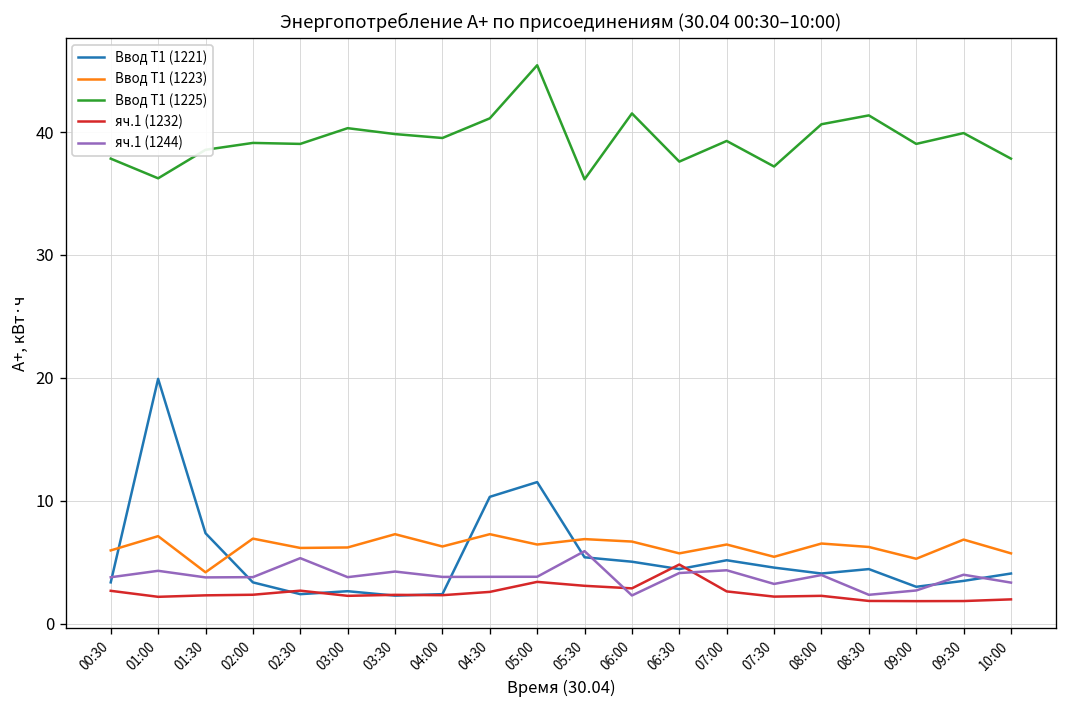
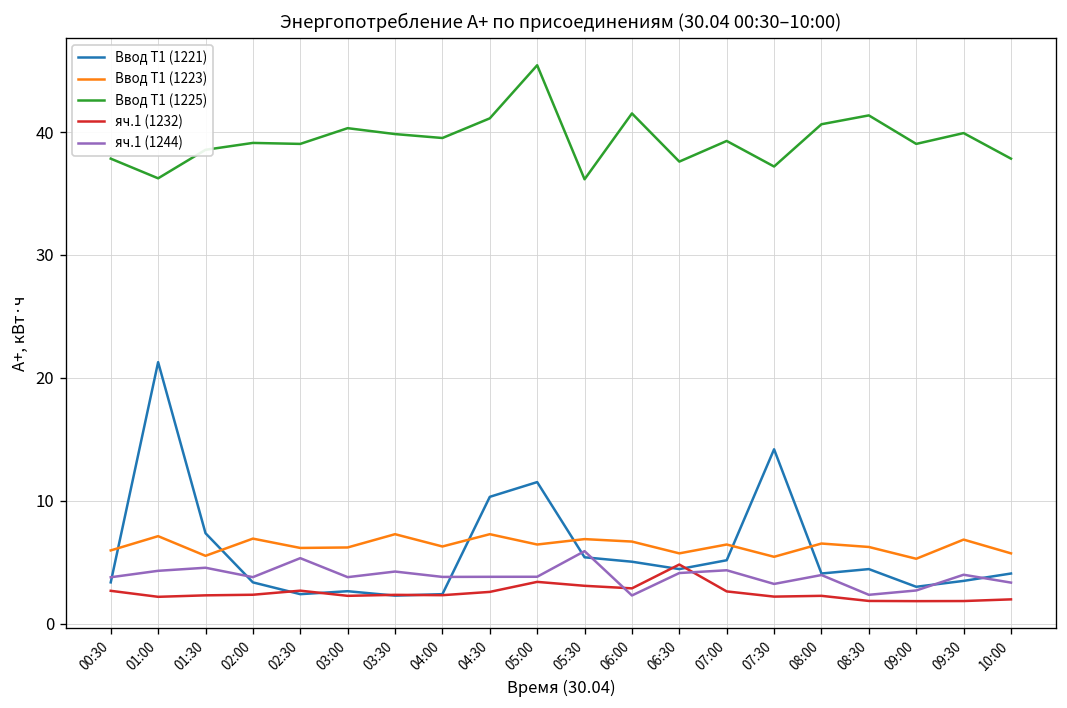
  {
    "Ввод Т1 (1221)": {
      "00:30": 3.4,
-     "01:00": 19.9,
+     "01:00": 21.3,
      "01:30": 7.4,
      "02:00": 3.4,
      "02:30": 2.4,
      "03:00": 2.6,
      "04:30": 10.3,
      "05:00": 11.5,
      "05:30": 5.4,
      "06:00": 5.0,
      "06:30": 4.4,
      "07:00": 5.2,
-     "07:30": 4.6,
+     "07:30": 14.2,
      "08:30": 4.4,
      "09:00": 3.0,
      "09:30": 3.5,
      "10:00": 4.1
    },
    "Ввод Т1 (1223)": {
      "00:30": 6.0,
      "01:00": 7.1,
-     "01:30": 4.2,
+     "01:30": 5.5,
      "02:00": 6.9,
      "02:30": 6.2,
      "03:00": 6.2,
      "03:30": 7.3,
      "04:00": 6.3,
      "04:30": 7.3,
      "05:00": 6.4,
      "05:30": 6.9,
      "06:00": 6.7,
      "06:30": 5.7,
      "07:00": 6.4,
      "07:30": 5.4,
      "08:00": 6.5,
      "08:30": 6.2,
      "09:00": 5.3,
      "09:30": 6.8,
      "10:00": 5.7
    },
    "Ввод Т1 (1225)": {
      "00:30": 37.8,
      "01:00": 36.2,
      "01:30": 38.6,
      "02:00": 39.1,
      "02:30": 39.0,
      "03:00": 40.3,
      "03:30": 39.8,
      "04:00": 39.5,
      "04:30": 41.1,
      "05:00": 45.4,
      "05:30": 36.2,
      "06:00": 41.5,
      "06:30": 37.6,
      "07:00": 39.3,
      "07:30": 37.2,
      "08:00": 40.6,
      "08:30": 41.4,
      "09:00": 39.0,
      "09:30": 39.9,
      "10:00": 37.8
    },
    "яч.1 (1232)": {
      "00:30": 2.7,
      "01:00": 2.2,
      "01:30": 2.3,
      "02:00": 2.4,
      "02:30": 2.7,
      "03:00": 2.3,
      "04:30": 2.6,
      "05:00": 3.4,
      "05:30": 3.1,
      "06:00": 2.9,
      "06:30": 4.8,
      "07:00": 2.6,
      "07:30": 2.2,
      "08:00": 2.3,
      "08:30": 1.8,
      "09:00": 1.8,
      "09:30": 1.8,
      "10:00": 2.0
    },
    "яч.1 (1244)": {
      "00:30": 3.8,
      "01:00": 4.3,
-     "01:30": 3.8,
+     "01:30": 4.6,
      "02:00": 3.8,
      "02:30": 5.3,
      "03:00": 3.8,
      "03:30": 4.2,
      "04:00": 3.8,
      "04:30": 3.8,
      "05:00": 3.8,
      "05:30": 5.9,
      "06:00": 2.3,
      "06:30": 4.1,
      "07:00": 4.3,
      "07:30": 3.2,
      "08:30": 2.3,
      "09:00": 2.7,
      "09:30": 4.0,
      "10:00": 3.3
    }
  }
